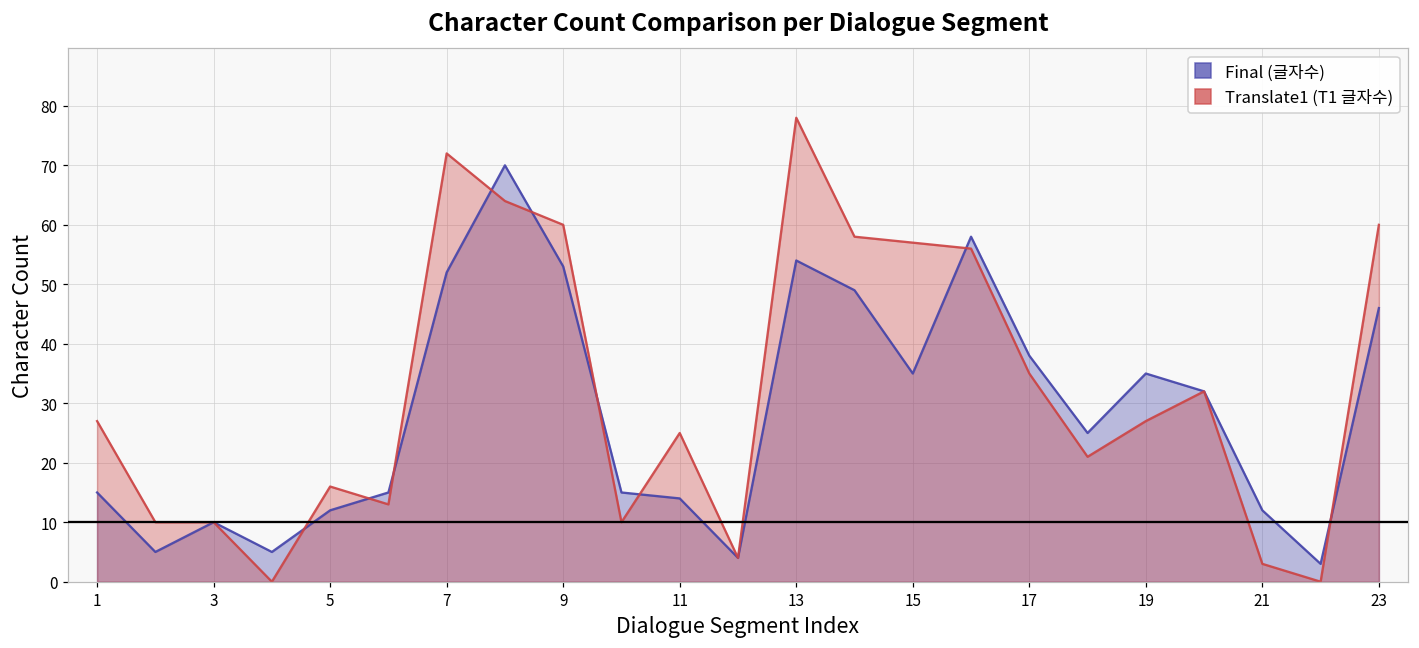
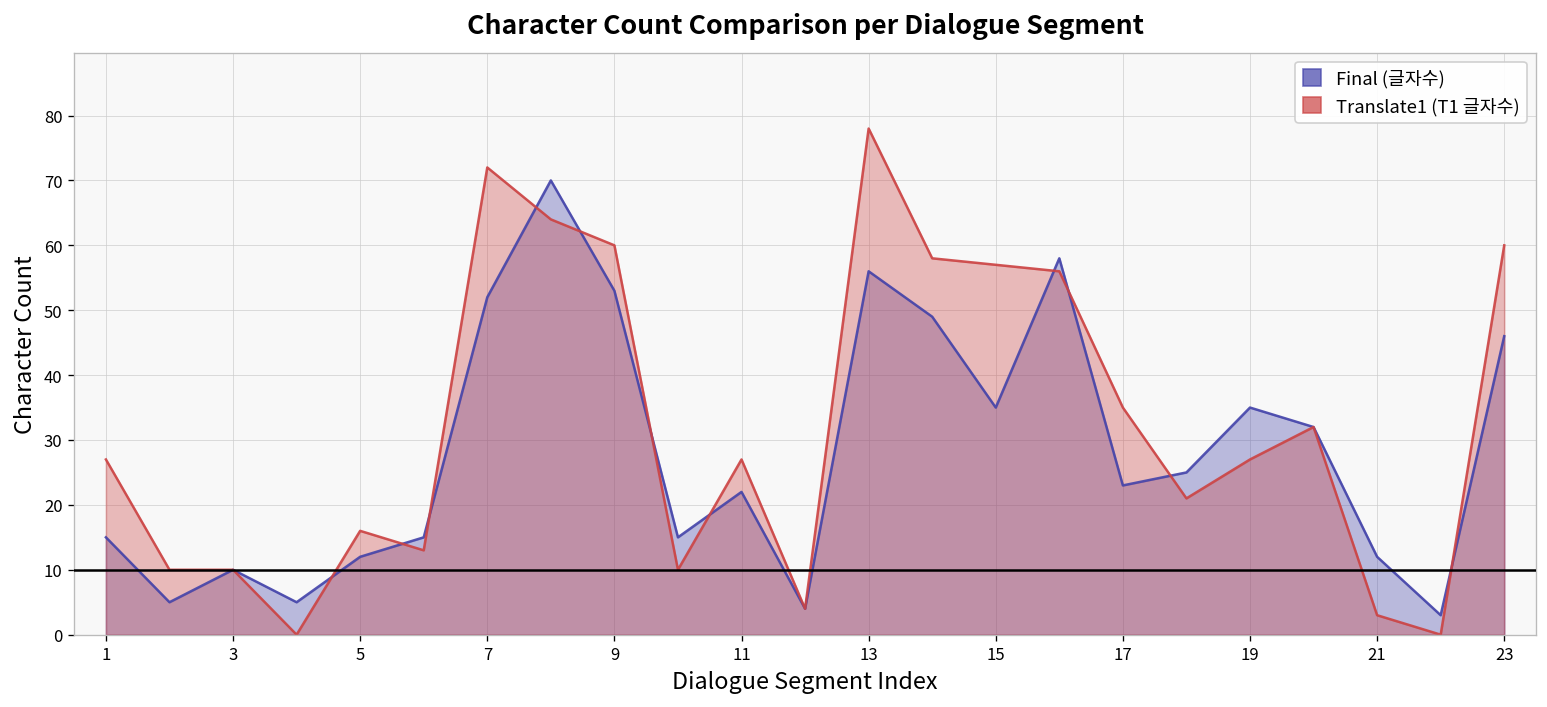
  {
    "Final (글자수)": {
      "1": 15,
      "5": 12,
      "7": 52,
      "9": 53,
-     "11": 14,
-     "13": 54,
+     "11": 22,
+     "13": 56,
      "15": 35,
-     "17": 38,
+     "17": 23,
      "19": 35,
      "21": 12,
      "23": 46
    },
    "Translate1 (T1 글자수)": {
      "1": 27,
      "5": 16,
      "7": 72,
      "9": 60,
-     "11": 25,
+     "11": 27,
      "13": 78,
      "15": 57,
      "17": 35,
      "19": 27,
      "21": 3,
      "23": 60
    }
  }
